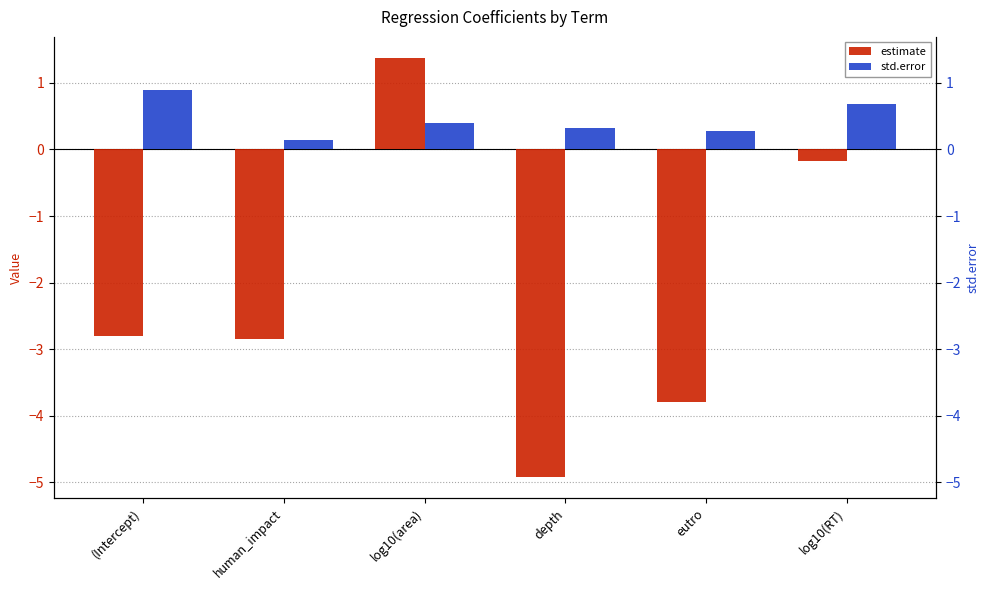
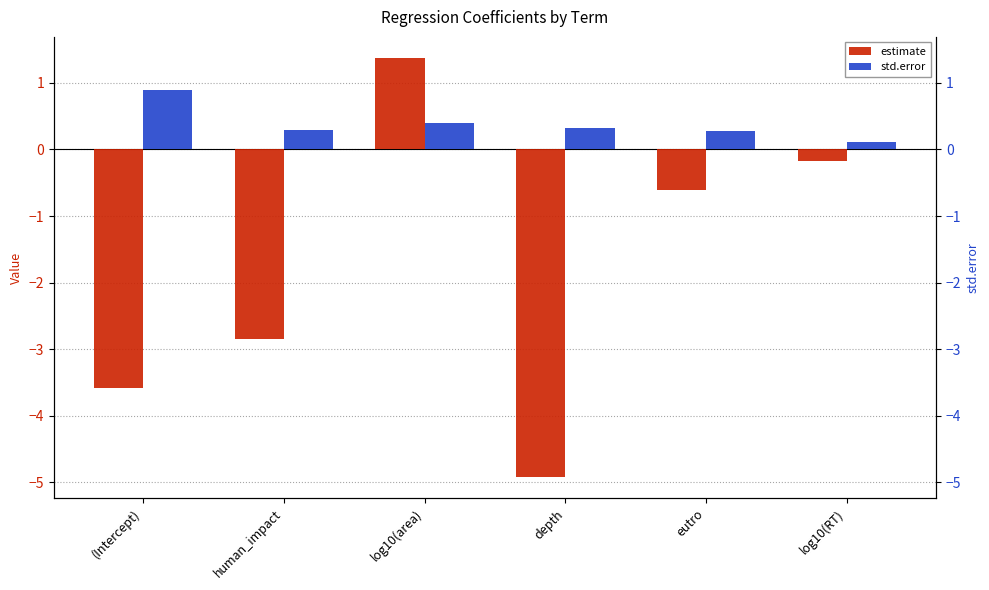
  {
    "estimate": {
-     "(Intercept)": -2.8,
+     "(Intercept)": -3.6,
      "human_impact": -2.9,
      "log10(area)": 1.4,
      "depth": -4.9,
-     "eutro": -3.8,
+     "eutro": -0.6,
      "log10(RT)": -0.2
    },
    "std.error": {
      "(Intercept)": 0.9,
-     "human_impact": 0.1,
+     "human_impact": 0.3,
      "log10(area)": 0.4,
      "depth": 0.3,
      "eutro": 0.3,
-     "log10(RT)": 0.7
+     "log10(RT)": 0.1
    }
  }
